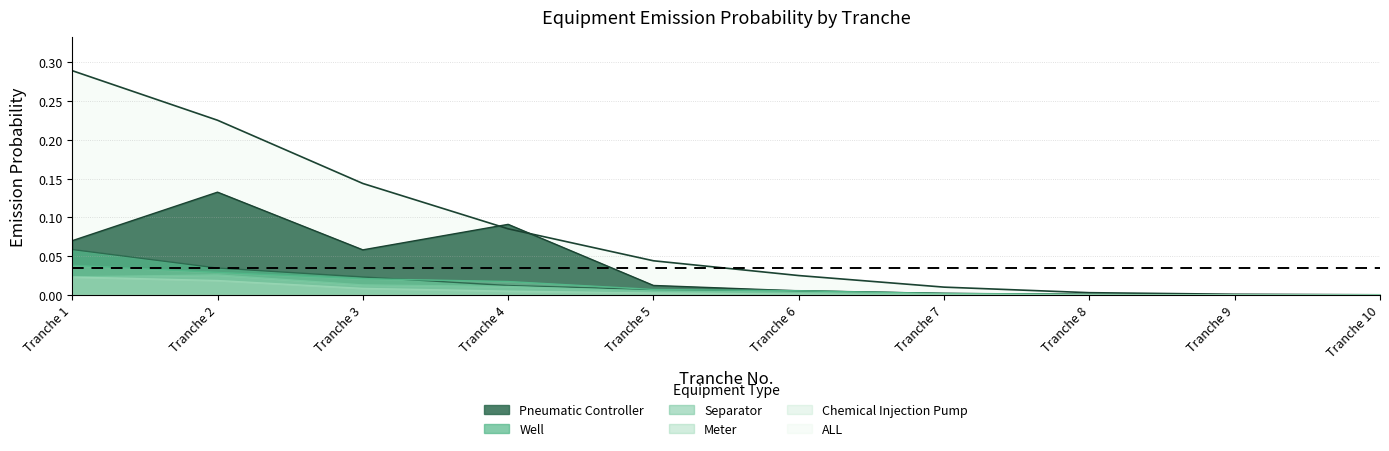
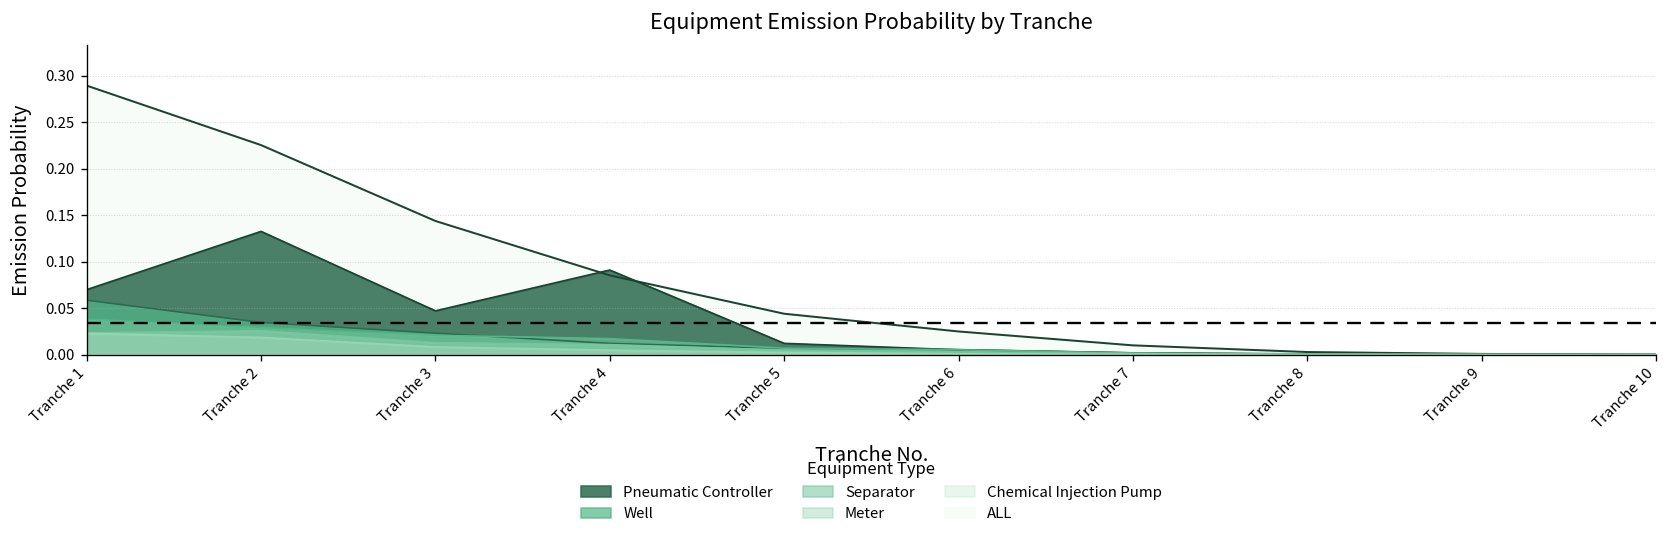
  {
    "Pneumatic Controller": {
      "Tranche 1": 0.07,
      "Tranche 2": 0.13,
-     "Tranche 3": 0.06,
+     "Tranche 3": 0.05,
      "Tranche 4": 0.09,
      "Tranche 5": 0.01
    }
  }
